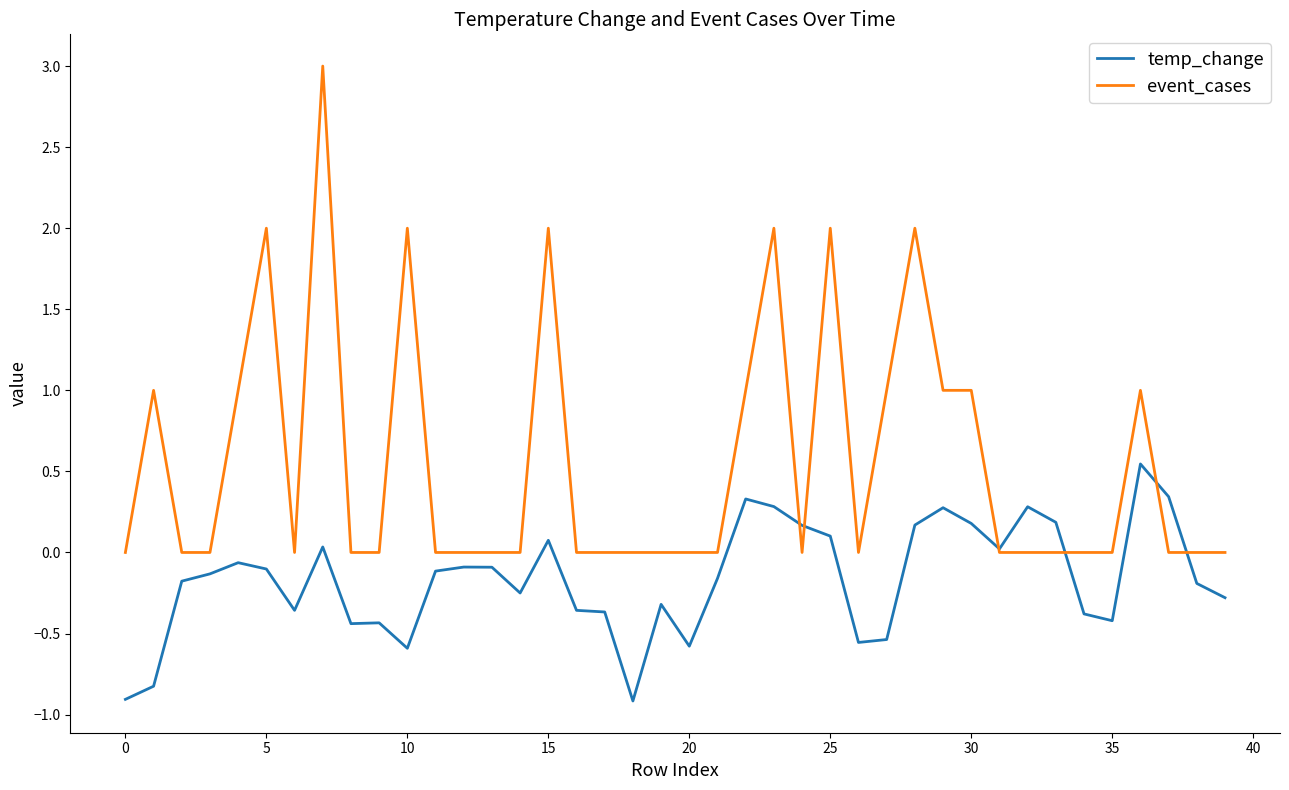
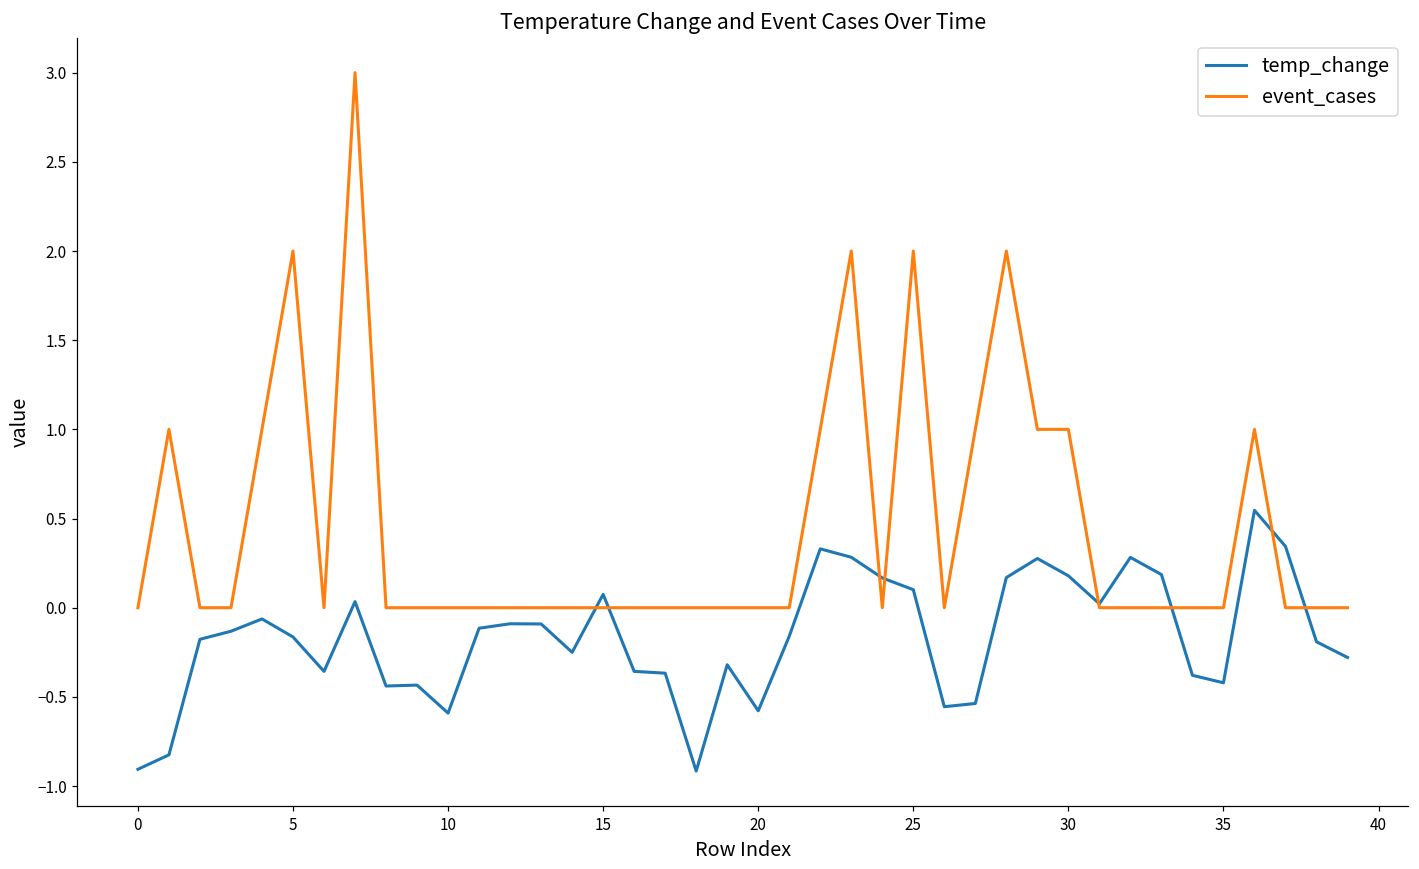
  {
    "temp_change": {
      "0": -0.91,
-     "5": -0.10,
+     "5": -0.16,
      "10": -0.59,
      "15": 0.08,
      "20": -0.58,
      "25": 0.10,
      "30": 0.18,
      "35": -0.42
    },
    "event_cases": {
      "0": 0,
      "5": 2,
-     "10": 2,
-     "15": 2,
+     "10": 0,
+     "15": 0,
      "20": 0,
      "25": 2,
      "30": 1,
      "35": 0
    }
  }
